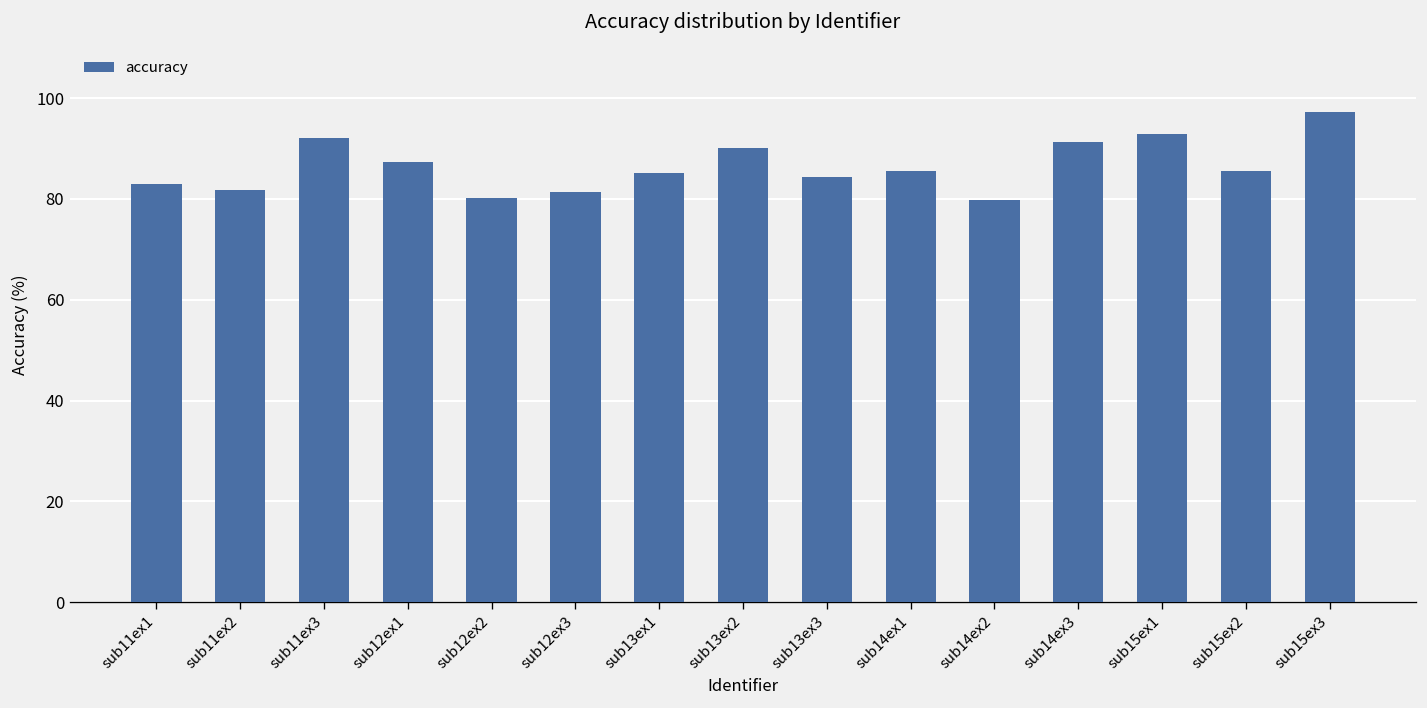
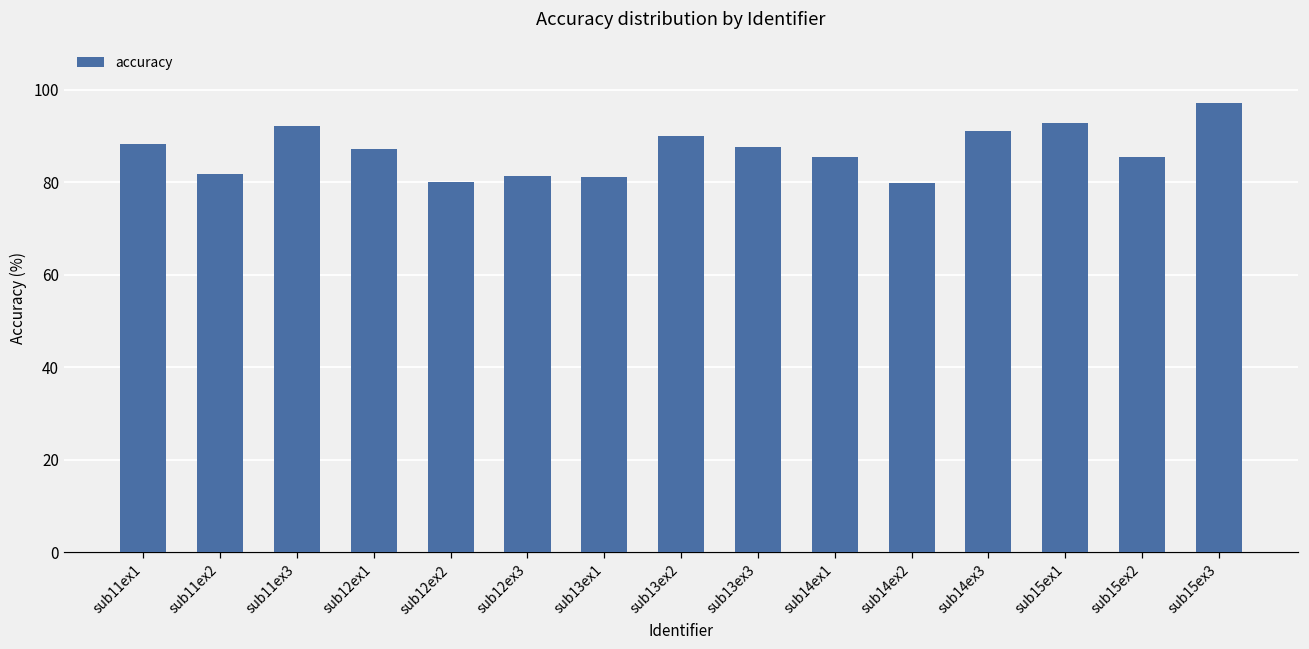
  {
-   "sub11ex1": 83,
+   "sub11ex1": 88,
    "sub11ex2": 82,
    "sub11ex3": 92,
    "sub12ex1": 87,
    "sub12ex2": 80,
    "sub12ex3": 81,
-   "sub13ex1": 85,
+   "sub13ex1": 81,
    "sub13ex2": 90,
-   "sub13ex3": 84,
+   "sub13ex3": 88,
    "sub14ex1": 86,
    "sub14ex2": 80,
    "sub14ex3": 91,
    "sub15ex1": 93,
    "sub15ex2": 86,
    "sub15ex3": 97
  }
